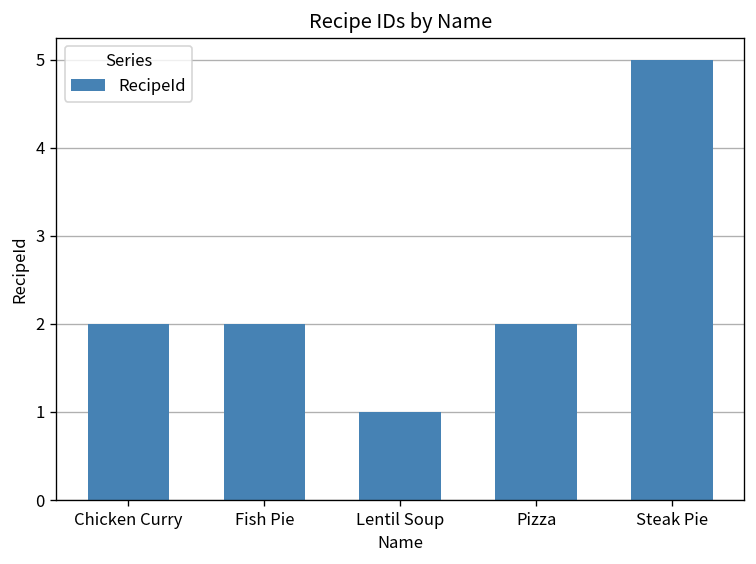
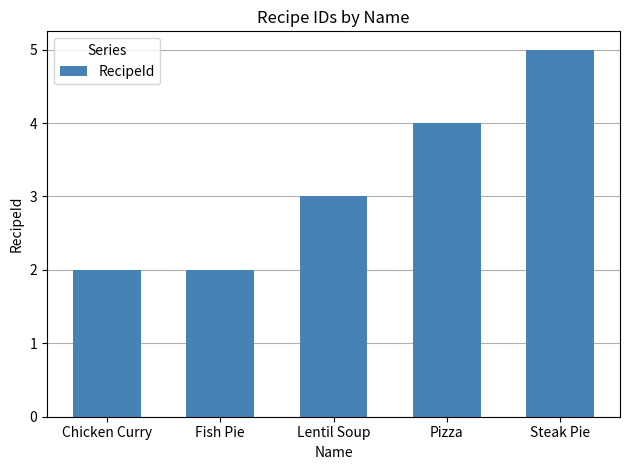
  {
    "Chicken Curry": 2,
    "Fish Pie": 2,
-   "Lentil Soup": 1,
-   "Pizza": 2,
+   "Lentil Soup": 3,
+   "Pizza": 4,
    "Steak Pie": 5
  }
